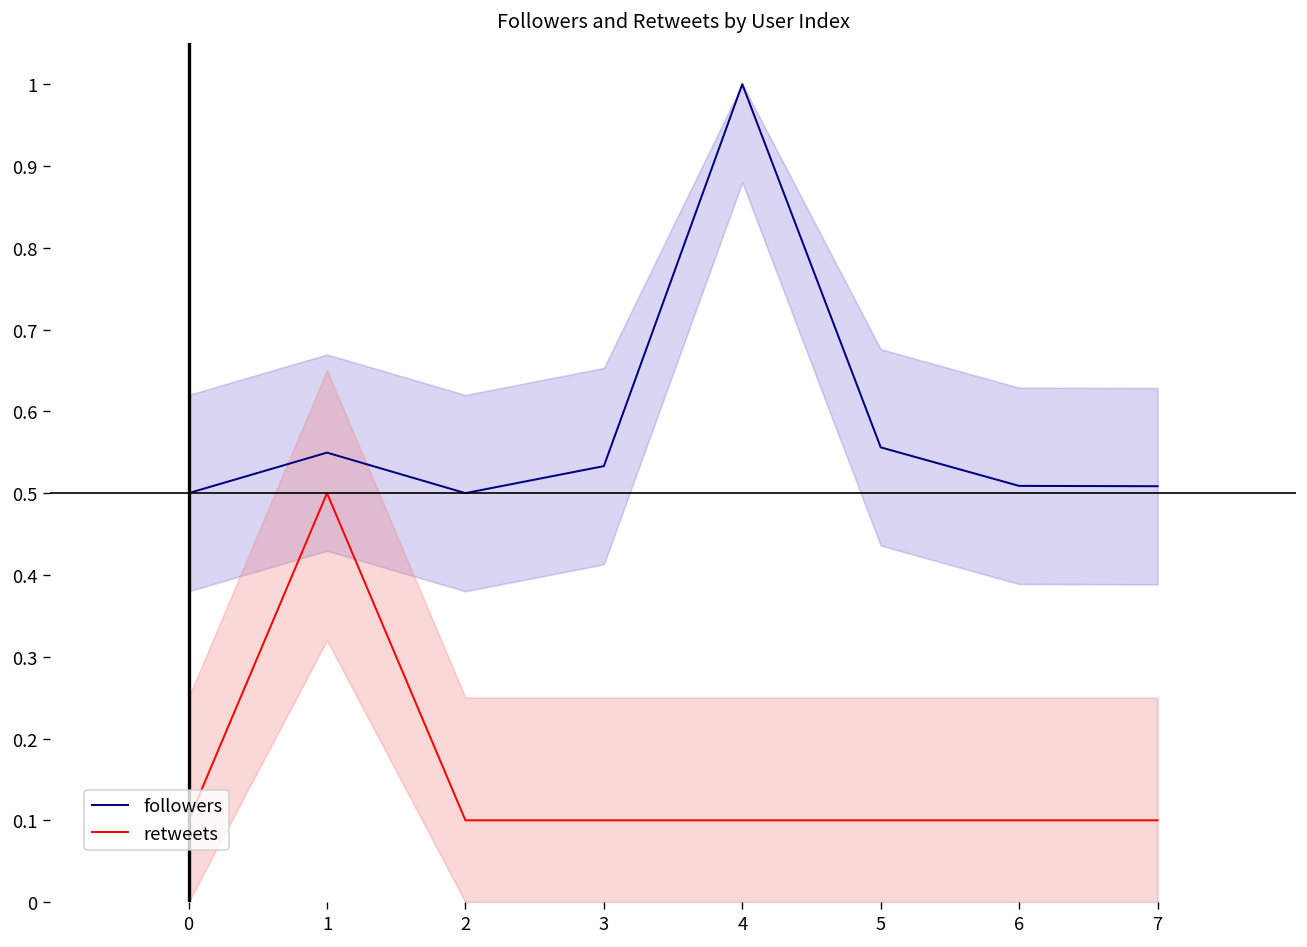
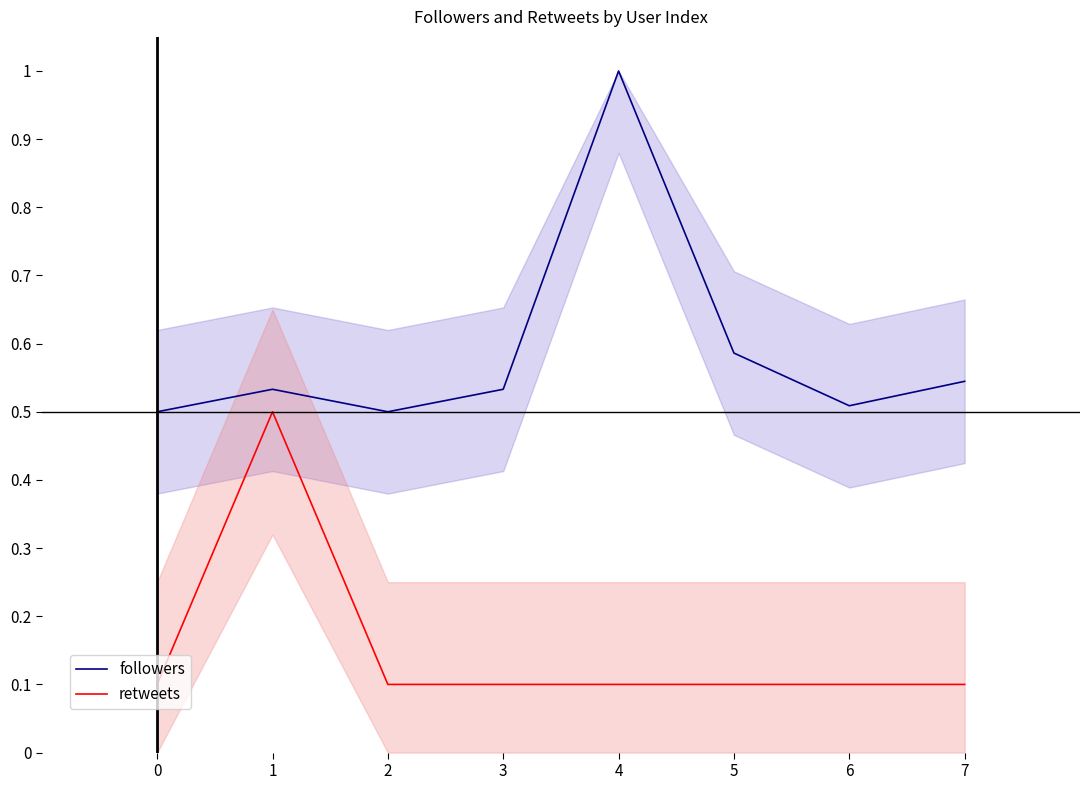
  {
    "followers": {
      "0": 0.50,
-     "1": 0.55,
+     "1": 0.53,
      "2": 0.50,
      "3": 0.53,
-     "5": 0.56,
+     "5": 0.59,
      "6": 0.51,
-     "7": 0.51
+     "7": 0.54
    },
    "retweets": {
      "1": 0.50,
      "2": 0.10,
      "3": 0.10,
      "4": 0.10,
      "5": 0.10,
      "6": 0.10,
      "7": 0.10
    }
  }
